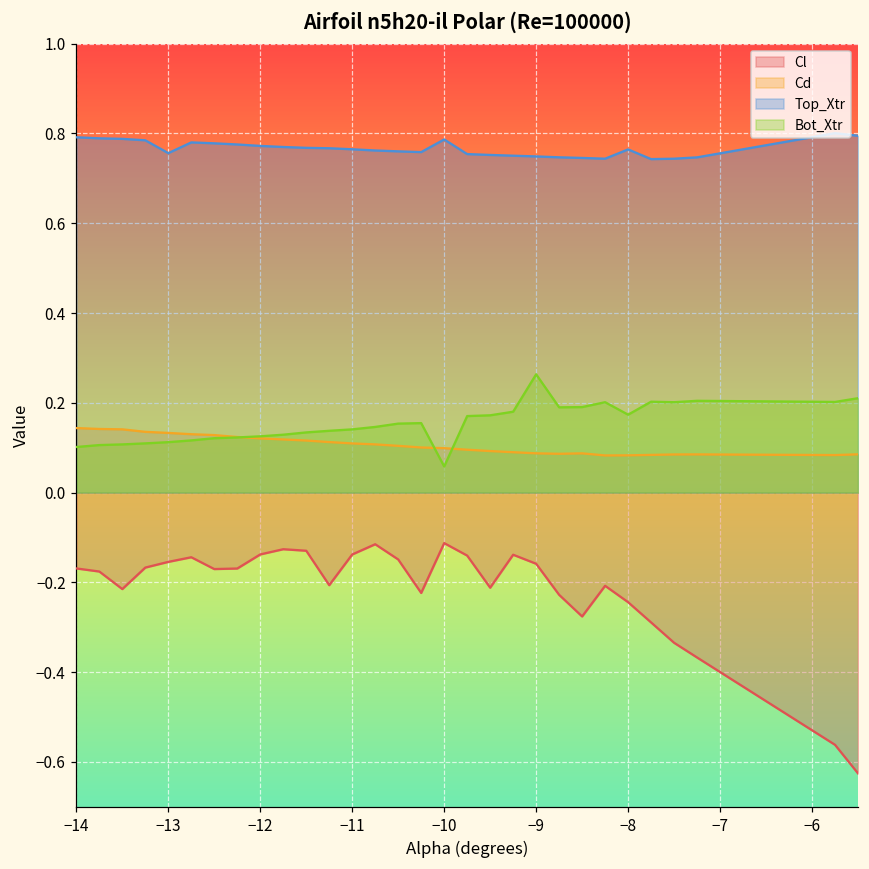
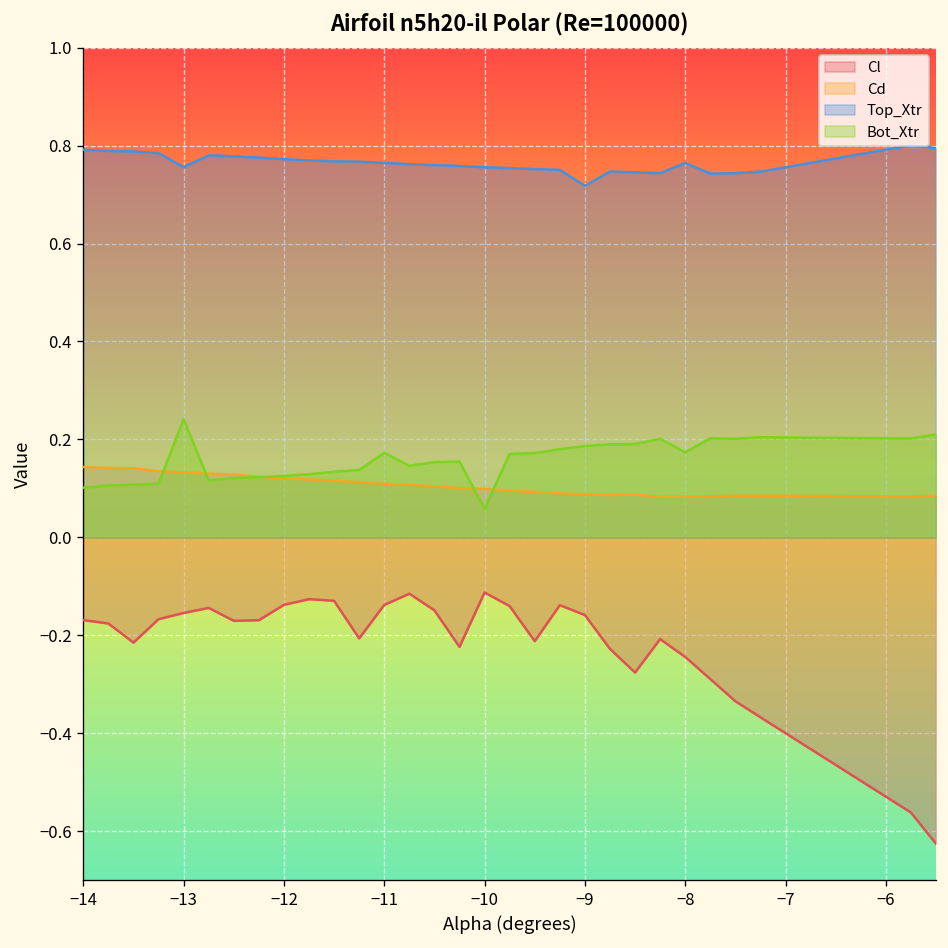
  {
    "Top_Xtr": {
      "−14": 0.79,
      "−13": 0.76,
      "−12": 0.77,
      "−11": 0.76,
-     "−10": 0.79,
-     "−9": 0.75,
+     "−10": 0.76,
+     "−9": 0.72,
      "−8": 0.76
    },
    "Bot_Xtr": {
      "−14": 0.10,
-     "−13": 0.11,
-     "−11": 0.14,
+     "−13": 0.24,
+     "−11": 0.17,
      "−10": 0.06,
-     "−9": 0.26,
+     "−9": 0.19,
      "−8": 0.17
    }
  }
